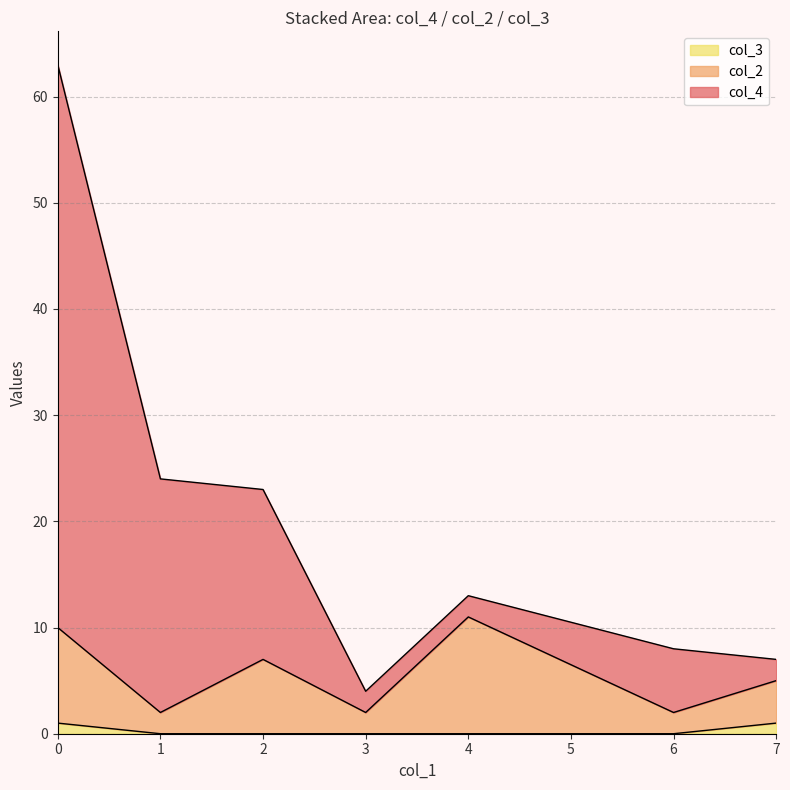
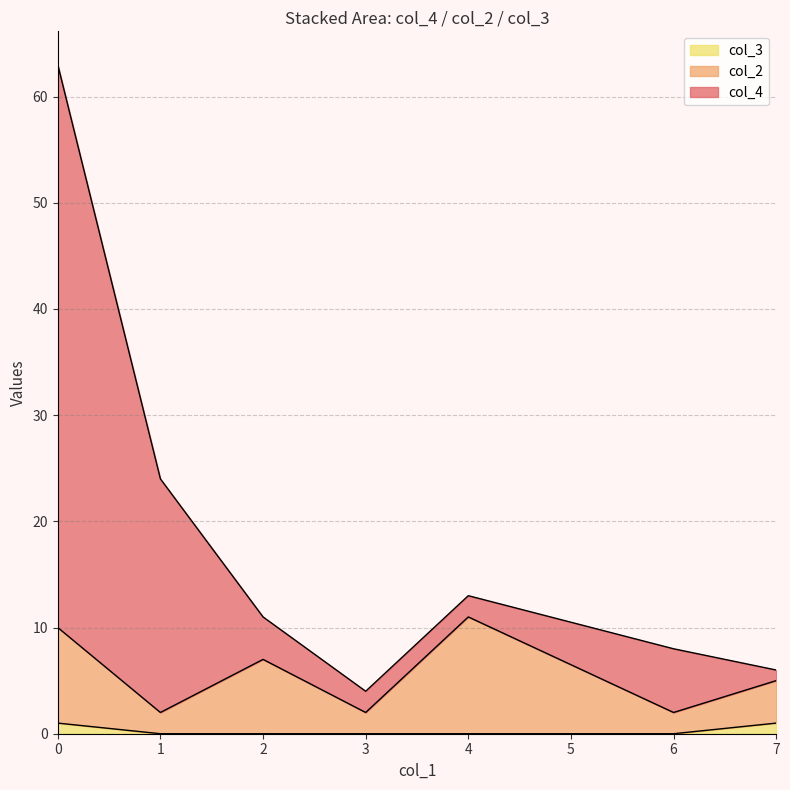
  {
    "col_3": {
      "0": 1,
      "1": 0,
      "2": 0,
      "3": 0,
      "4": 0,
      "6": 0,
      "7": 1
    },
    "col_2": {
      "0": 9,
      "1": 2,
      "2": 7,
      "3": 2,
      "4": 11,
      "6": 2,
      "7": 4
    },
    "col_4": {
      "0": 53,
      "1": 22,
-     "2": 16,
+     "2": 4,
      "3": 2,
      "4": 2,
      "6": 6,
-     "7": 2
+     "7": 1
    }
  }
